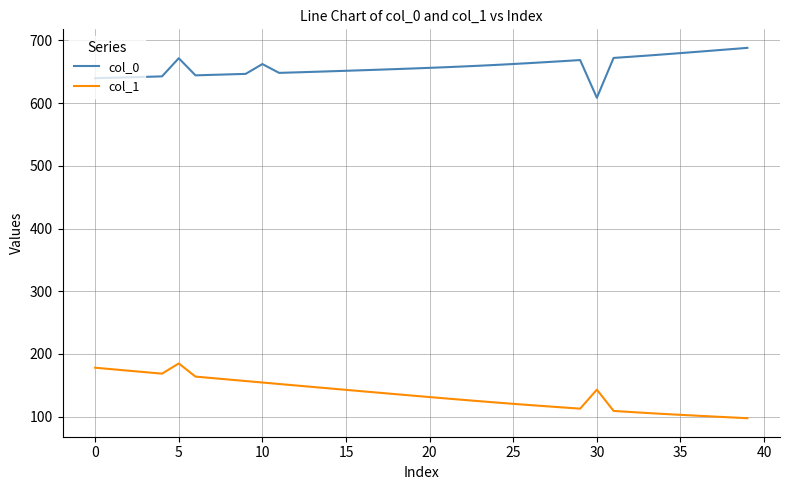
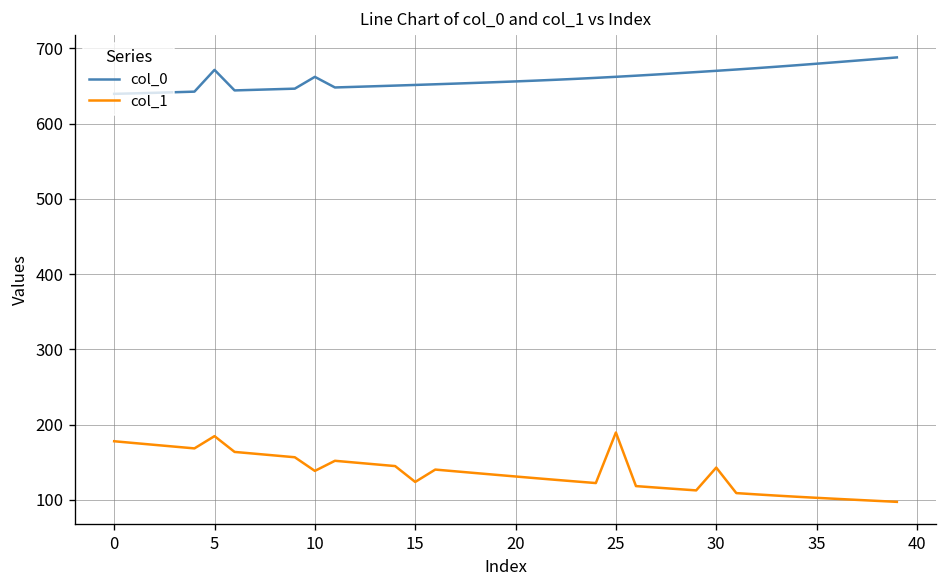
  {
    "col_0": {
      "5": 670,
      "10": 660,
      "15": 650,
      "20": 660,
      "25": 660,
-     "30": 610,
+     "30": 670,
      "35": 680
    },
    "col_1": {
      "0": 180,
      "5": 180,
-     "10": 150,
-     "15": 140,
+     "10": 140,
+     "15": 120,
      "20": 130,
-     "25": 120,
+     "25": 190,
      "30": 140,
      "35": 100
    }
  }
